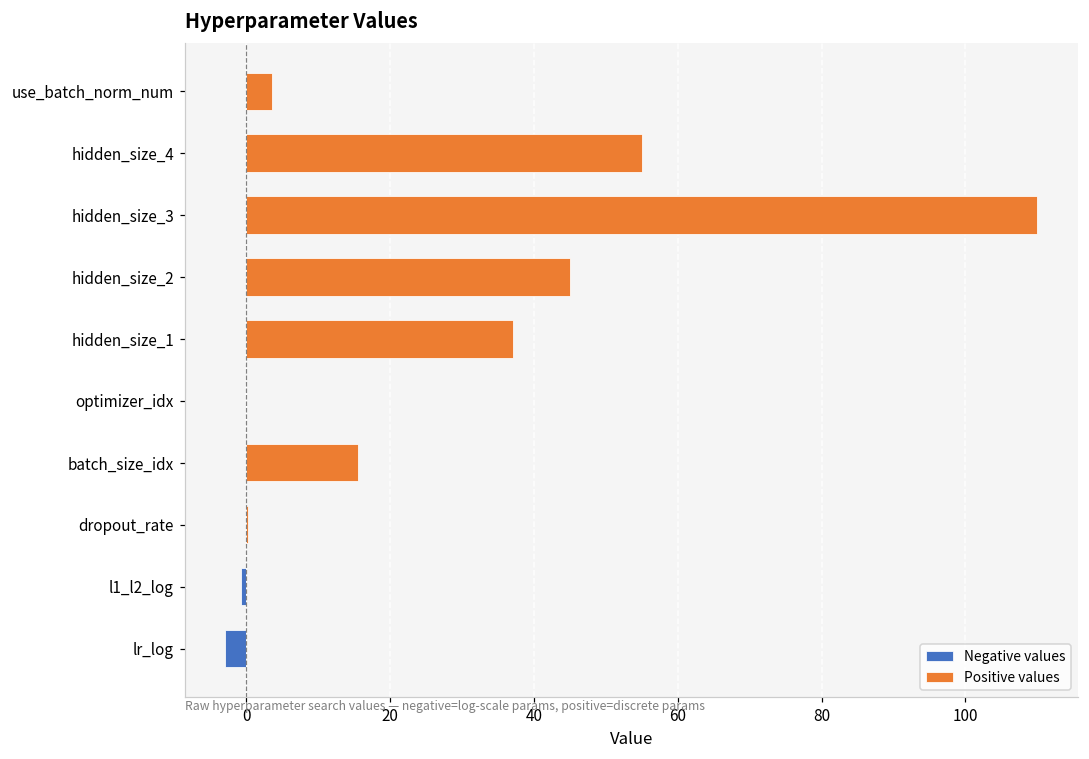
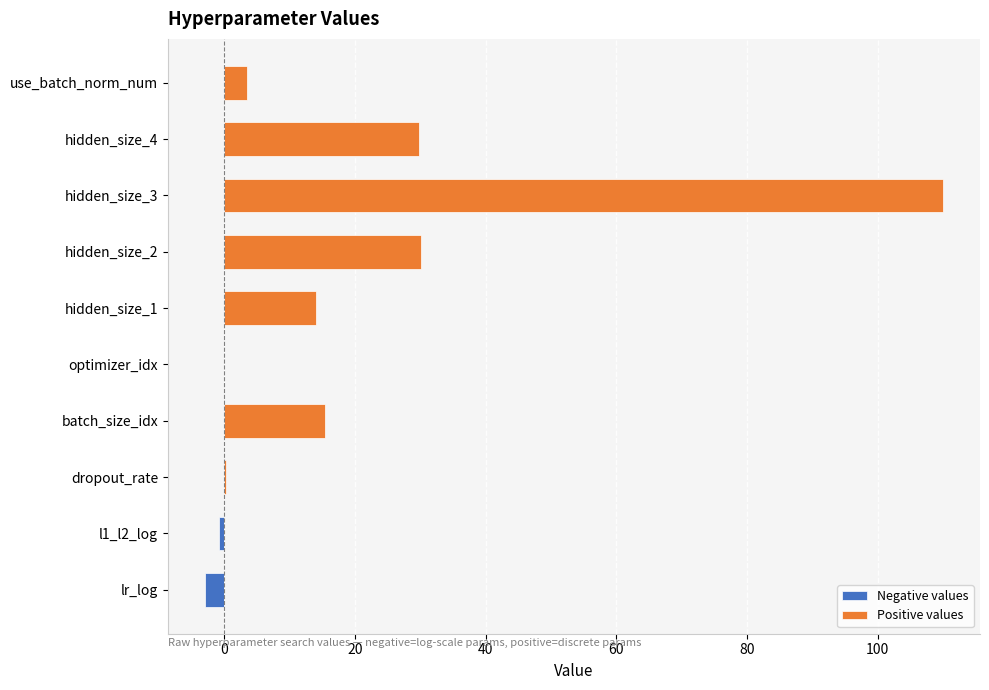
  {
    "Negative values": {
      "use_batch_norm_num": 0,
      "hidden_size_4": 0,
      "hidden_size_3": 0,
      "hidden_size_2": 0,
      "hidden_size_1": 0,
      "optimizer_idx": 0,
      "batch_size_idx": 0,
      "dropout_rate": 0,
      "l1_l2_log": -1,
      "lr_log": -3
    },
    "Positive values": {
      "use_batch_norm_num": 4,
-     "hidden_size_4": 55,
+     "hidden_size_4": 30,
      "hidden_size_3": 110,
-     "hidden_size_2": 45,
-     "hidden_size_1": 37,
+     "hidden_size_2": 30,
+     "hidden_size_1": 14,
      "optimizer_idx": 0,
      "batch_size_idx": 16,
      "l1_l2_log": 0,
      "lr_log": 0
    }
  }
